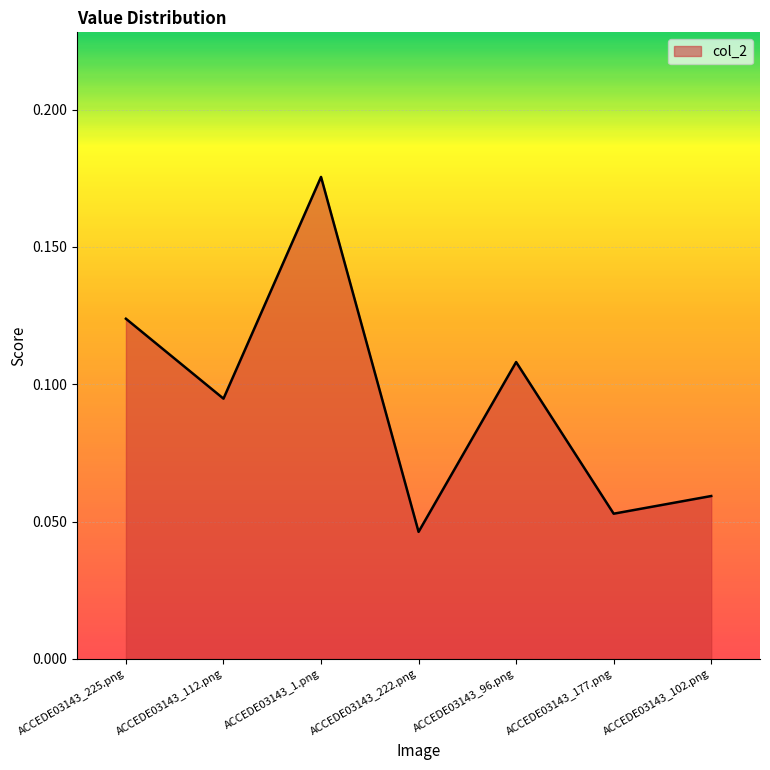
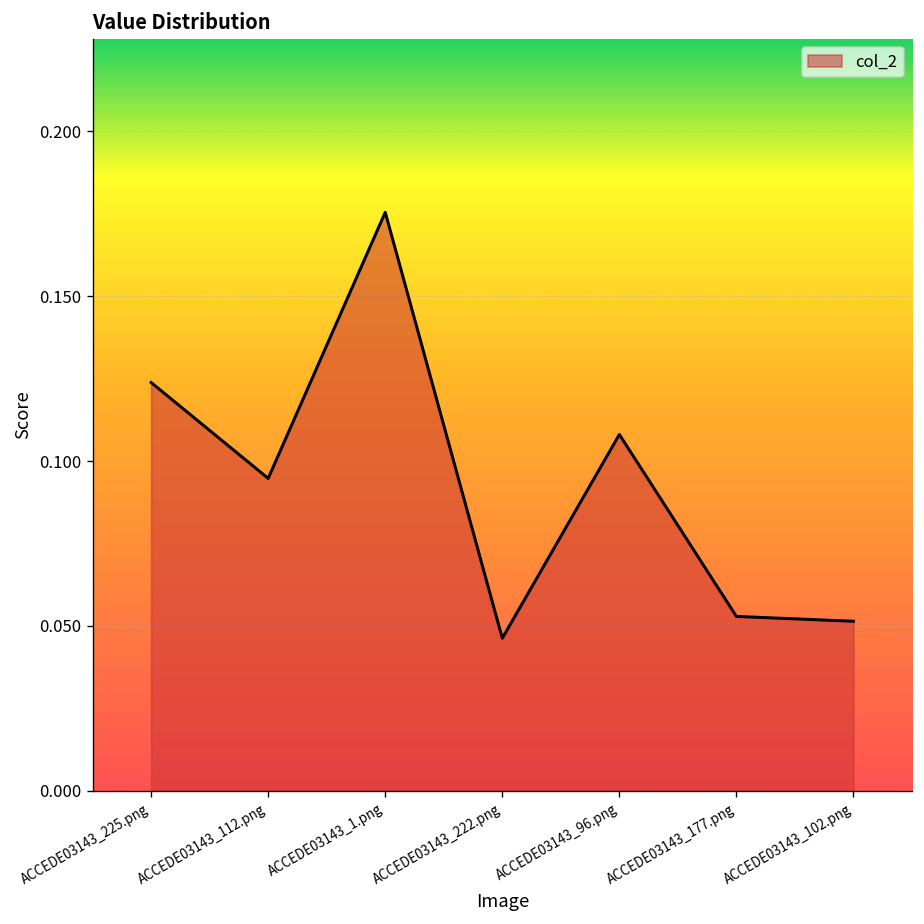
  {
    "ACCEDE03143_225.png": 0.124,
    "ACCEDE03143_112.png": 0.095,
    "ACCEDE03143_1.png": 0.175,
    "ACCEDE03143_222.png": 0.046,
    "ACCEDE03143_96.png": 0.108,
    "ACCEDE03143_177.png": 0.053,
-   "ACCEDE03143_102.png": 0.059
+   "ACCEDE03143_102.png": 0.051
  }
